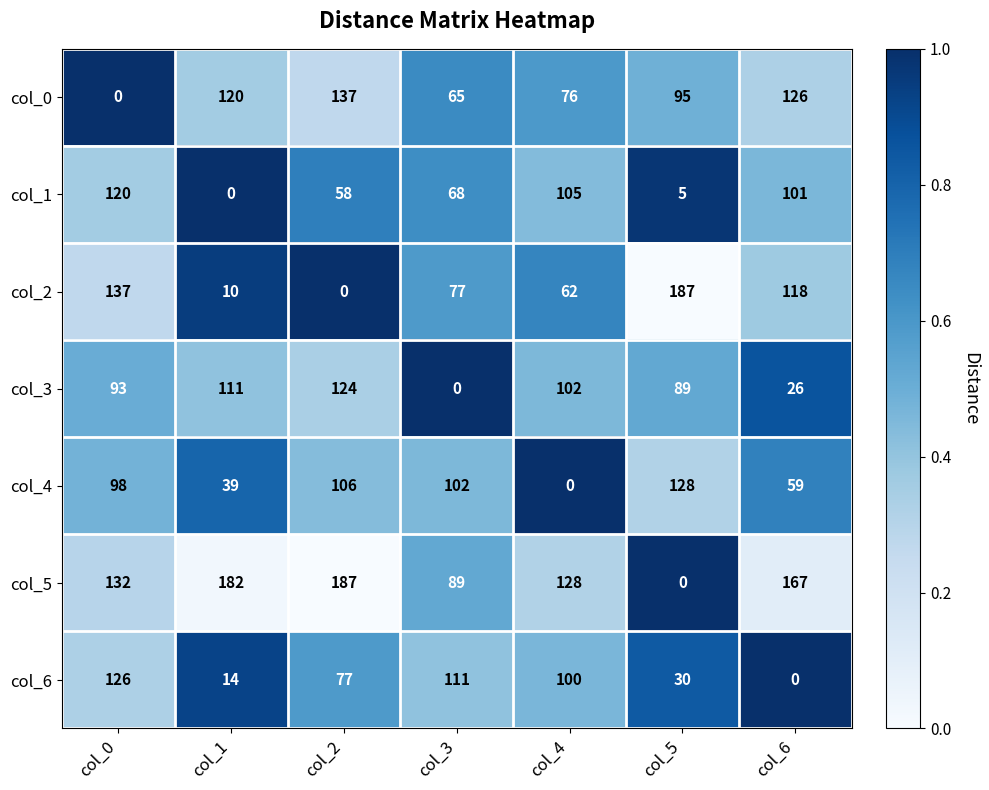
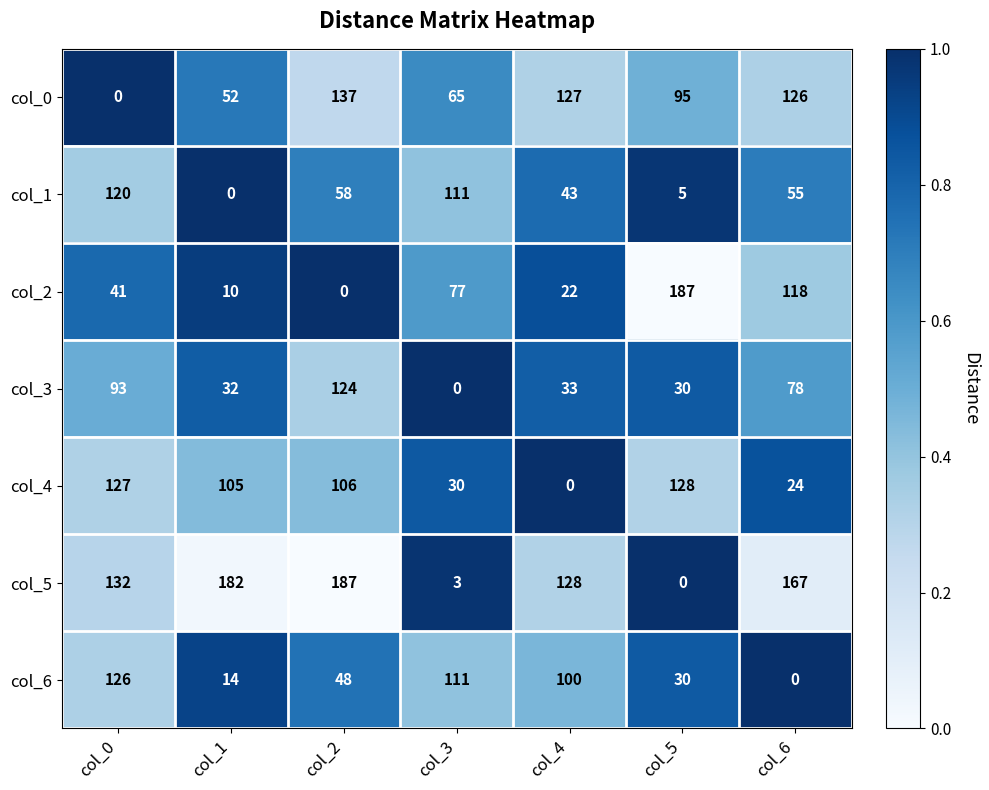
  {
    "col_0": {
      "col_0": 0,
-     "col_1": 120,
+     "col_1": 52,
      "col_2": 137,
      "col_3": 65,
-     "col_4": 76,
+     "col_4": 127,
      "col_5": 95,
      "col_6": 126
    },
    "col_1": {
      "col_0": 120,
      "col_1": 0,
      "col_2": 58,
-     "col_3": 68,
-     "col_4": 105,
+     "col_3": 111,
+     "col_4": 43,
      "col_5": 5,
-     "col_6": 101
+     "col_6": 55
    },
    "col_2": {
-     "col_0": 137,
+     "col_0": 41,
      "col_1": 10,
      "col_2": 0,
      "col_3": 77,
-     "col_4": 62,
+     "col_4": 22,
      "col_5": 187,
      "col_6": 118
    },
    "col_3": {
      "col_0": 93,
-     "col_1": 111,
+     "col_1": 32,
      "col_2": 124,
      "col_3": 0,
-     "col_4": 102,
-     "col_5": 89,
-     "col_6": 26
+     "col_4": 33,
+     "col_5": 30,
+     "col_6": 78
    },
    "col_4": {
-     "col_0": 98,
-     "col_1": 39,
+     "col_0": 127,
+     "col_1": 105,
      "col_2": 106,
-     "col_3": 102,
+     "col_3": 30,
      "col_4": 0,
      "col_5": 128,
-     "col_6": 59
+     "col_6": 24
    },
    "col_5": {
      "col_0": 132,
      "col_1": 182,
      "col_2": 187,
-     "col_3": 89,
+     "col_3": 3,
      "col_4": 128,
      "col_5": 0,
      "col_6": 167
    },
    "col_6": {
      "col_0": 126,
      "col_1": 14,
-     "col_2": 77,
+     "col_2": 48,
      "col_3": 111,
      "col_4": 100,
      "col_5": 30,
      "col_6": 0
    }
  }
